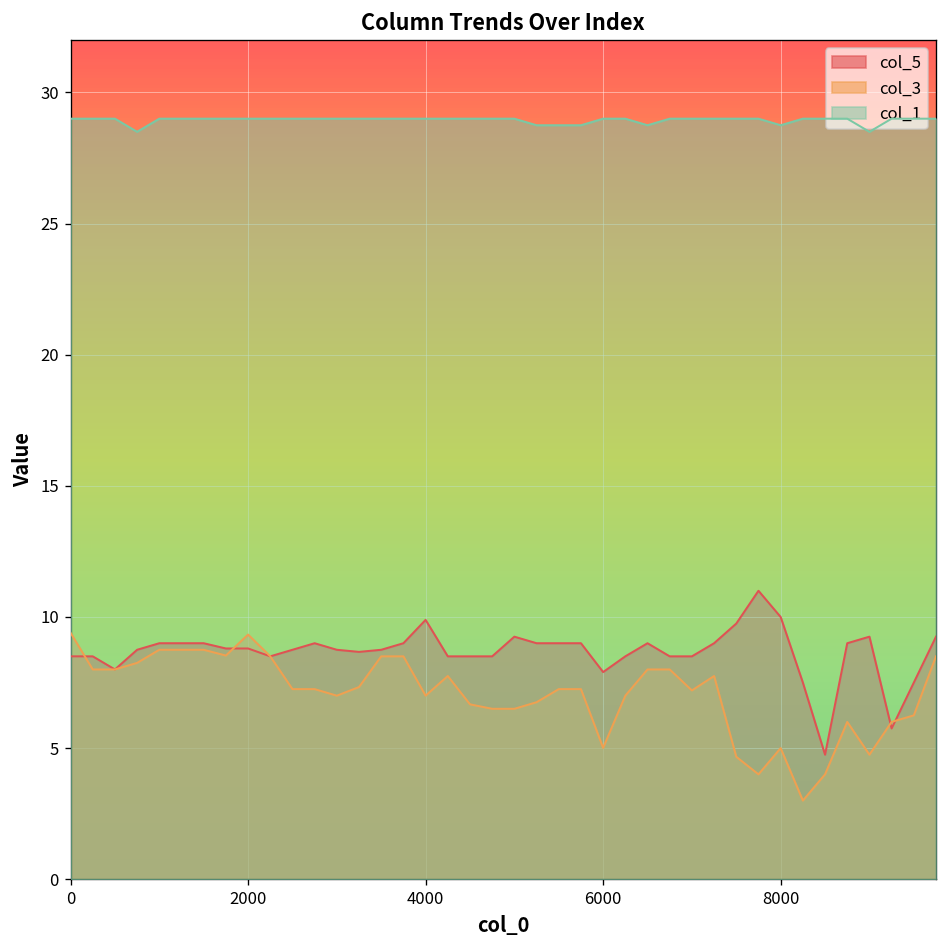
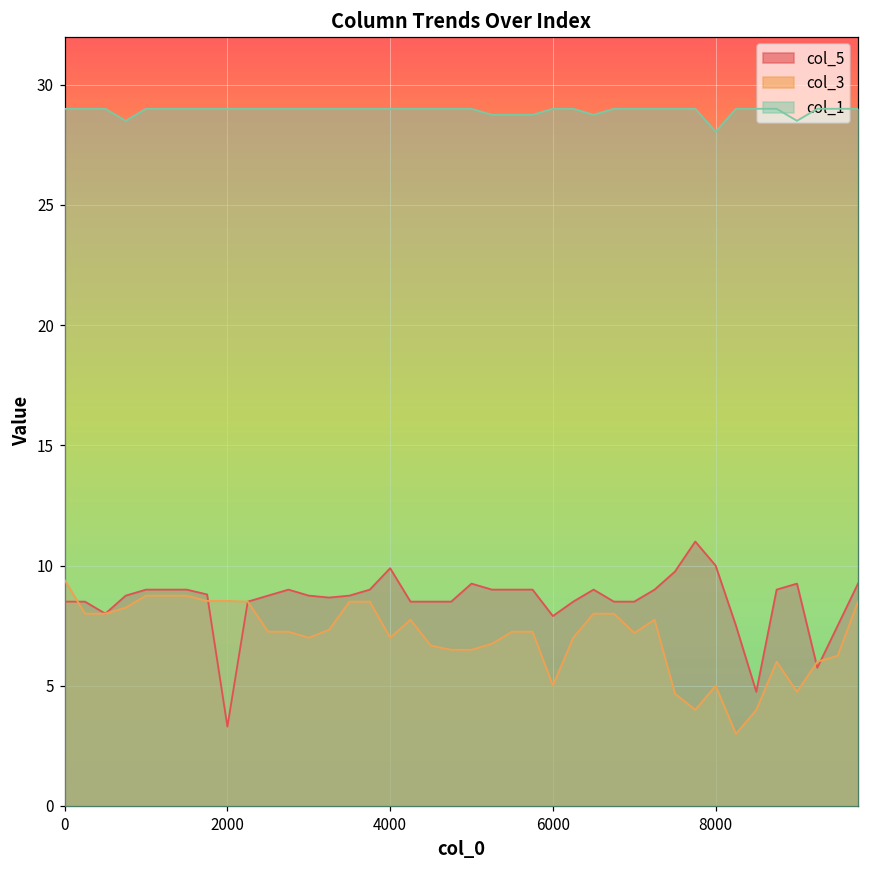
  {
    "col_5": {
      "0": 8.5,
-     "2000": 8.8,
+     "2000": 3.3,
      "4000": 9.9,
      "6000": 7.9,
      "8000": 10.0
    },
    "col_3": {
      "0": 9.4,
-     "2000": 9.3,
+     "2000": 8.5,
      "4000": 7.0,
      "6000": 5.0,
      "8000": 5.0
    },
    "col_1": {
      "0": 29.0,
      "2000": 29.0,
      "4000": 29.0,
      "6000": 29.0,
-     "8000": 28.8
+     "8000": 28.1
    }
  }
